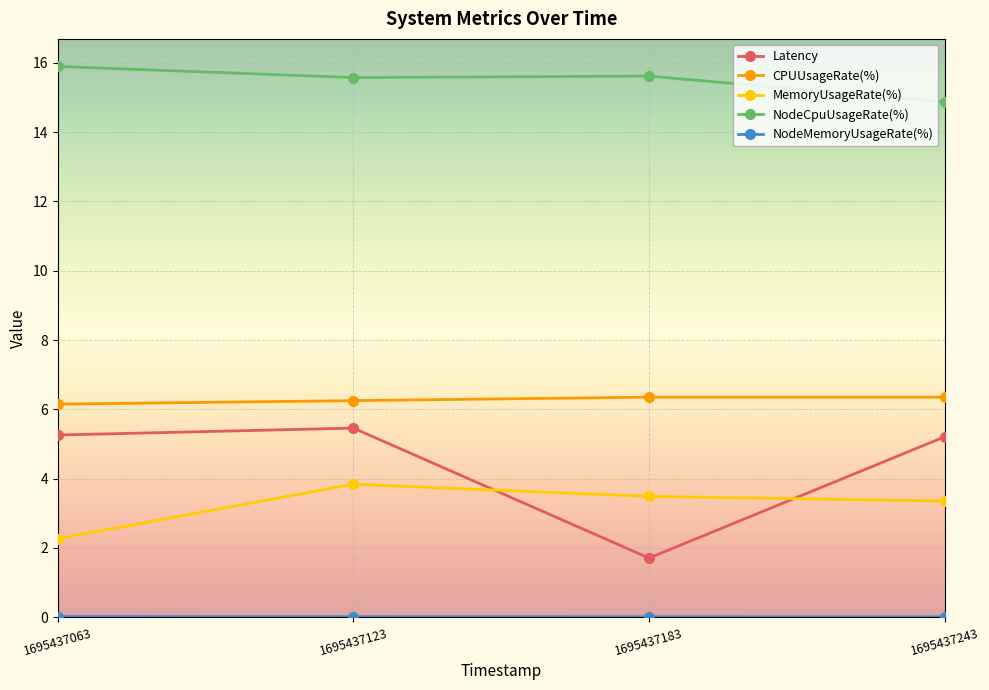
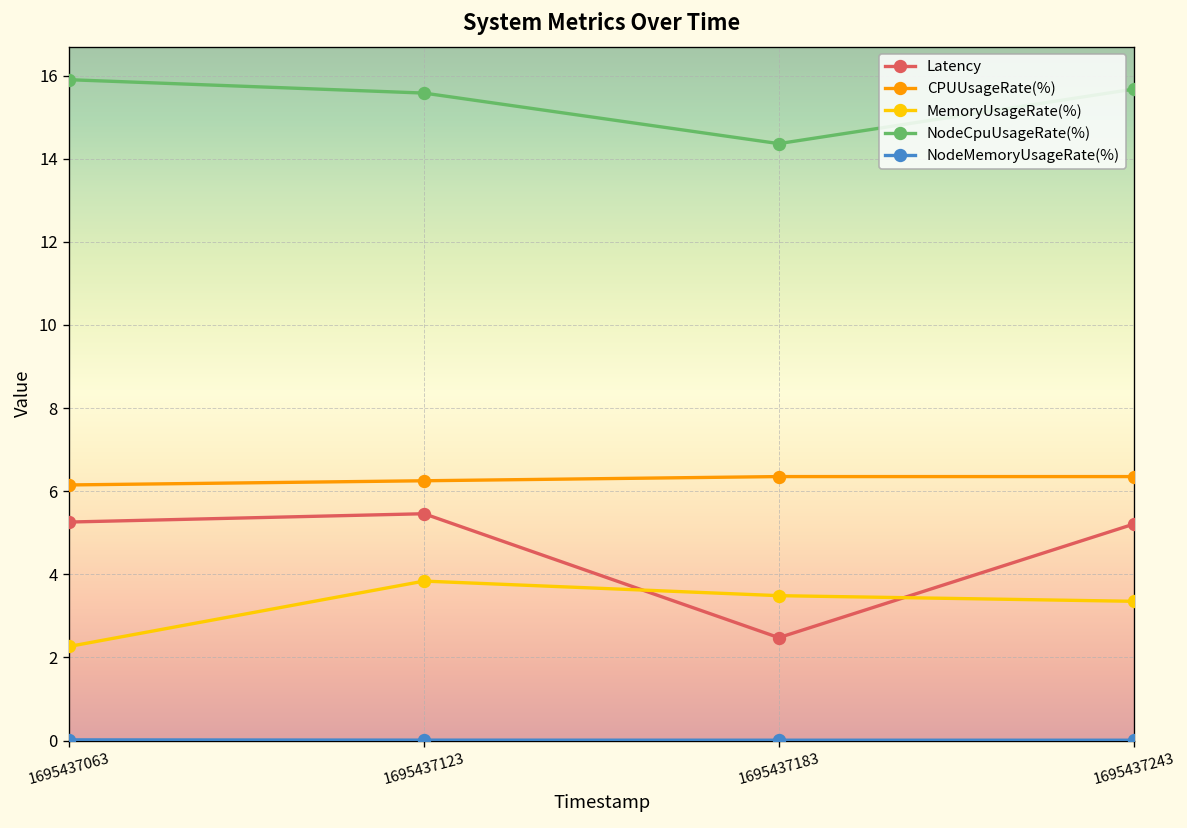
  {
    "Latency": {
      "1695437063": 5.3,
      "1695437123": 5.5,
-     "1695437183": 1.7,
+     "1695437183": 2.5,
      "1695437243": 5.2
    },
    "NodeCpuUsageRate(%)": {
      "1695437063": 15.9,
      "1695437123": 15.6,
-     "1695437183": 15.6,
-     "1695437243": 14.9
+     "1695437183": 14.4,
+     "1695437243": 15.7
    },
    "NodeMemoryUsageRate(%)": {
      "1695437063": 0.0,
      "1695437123": 0.0,
      "1695437183": 0.0,
      "1695437243": 0.0
    }
  }
